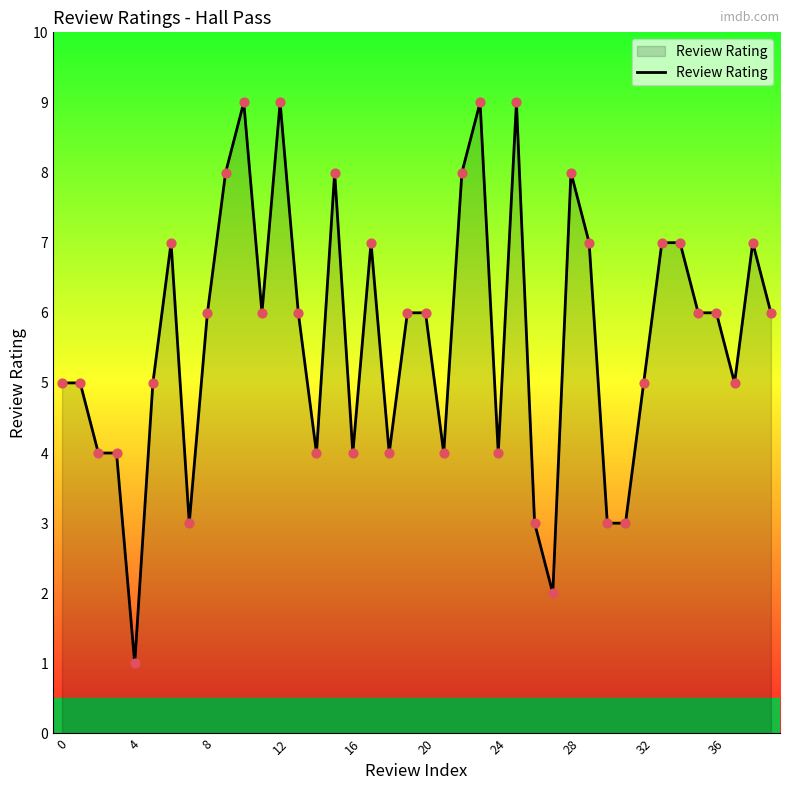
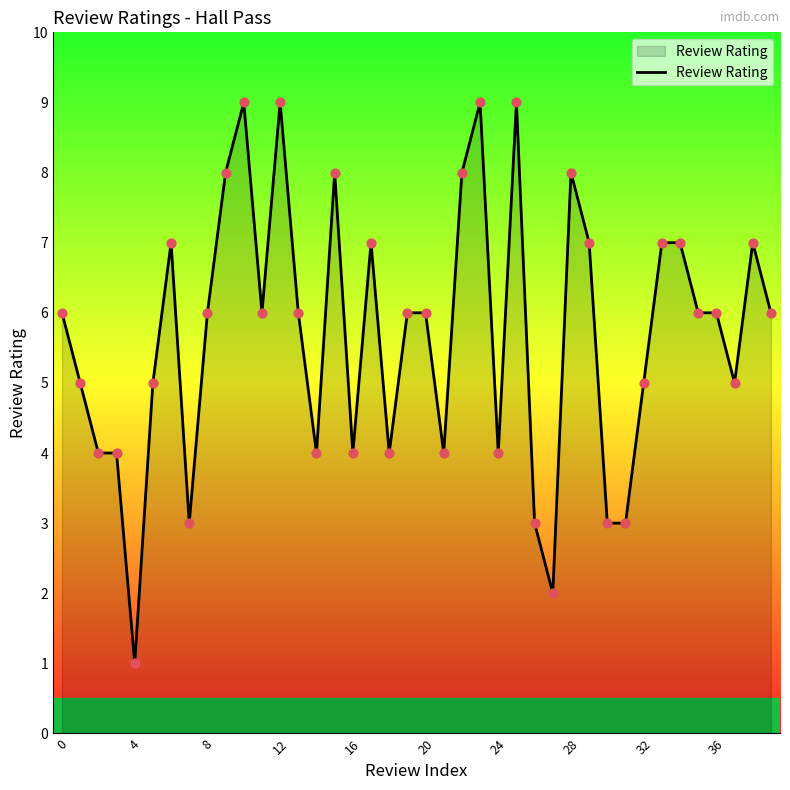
  {
-   "0": 5,
+   "0": 6,
    "4": 1,
    "8": 6,
    "12": 9,
    "16": 4,
    "20": 6,
    "24": 4,
    "28": 8,
    "32": 5,
    "36": 6
  }
